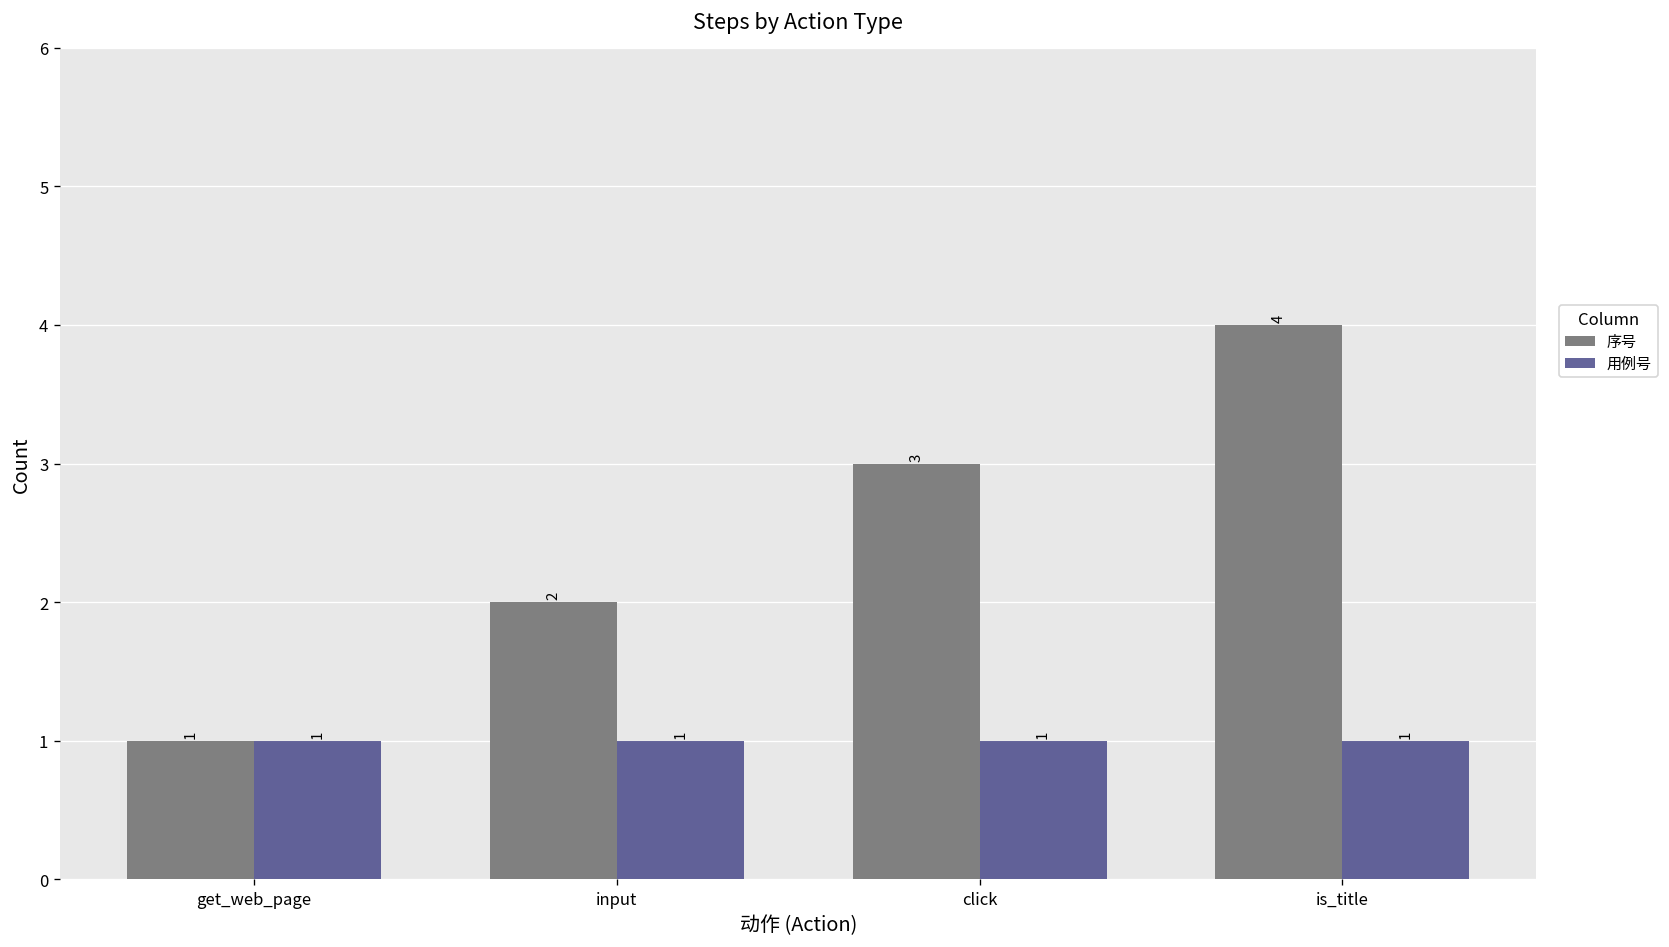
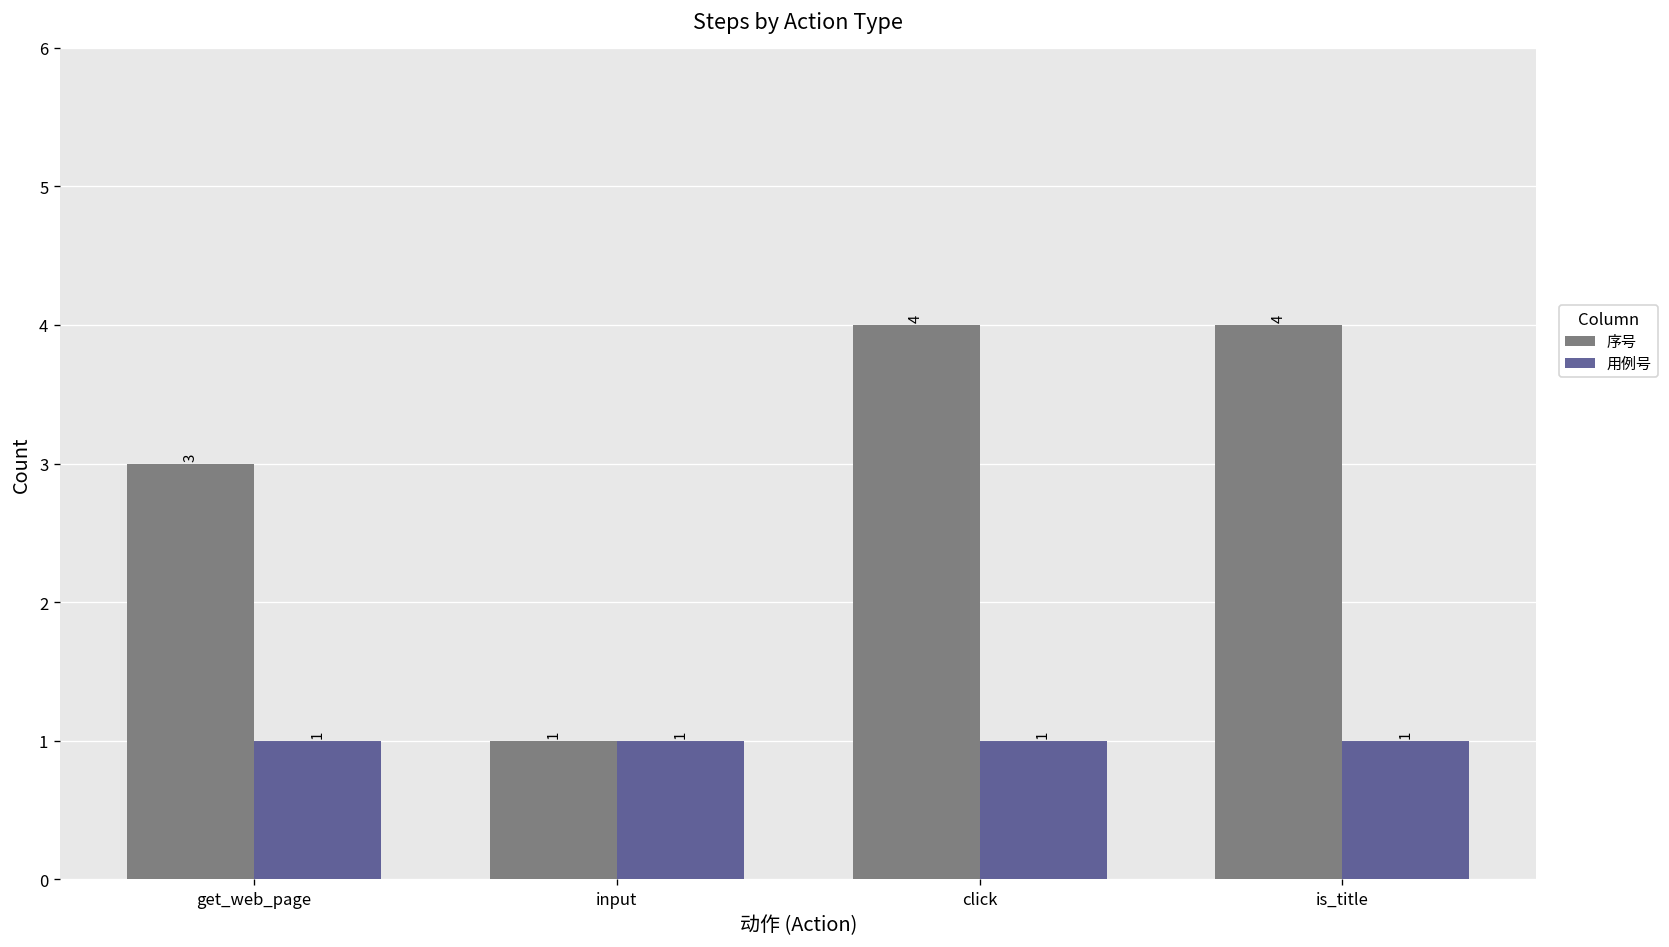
  {
    "序号": {
-     "get_web_page": 1,
-     "input": 2,
-     "click": 3,
+     "get_web_page": 3,
+     "input": 1,
+     "click": 4,
      "is_title": 4
    },
    "用例号": {
      "get_web_page": 1,
      "input": 1,
      "click": 1,
      "is_title": 1
    }
  }
